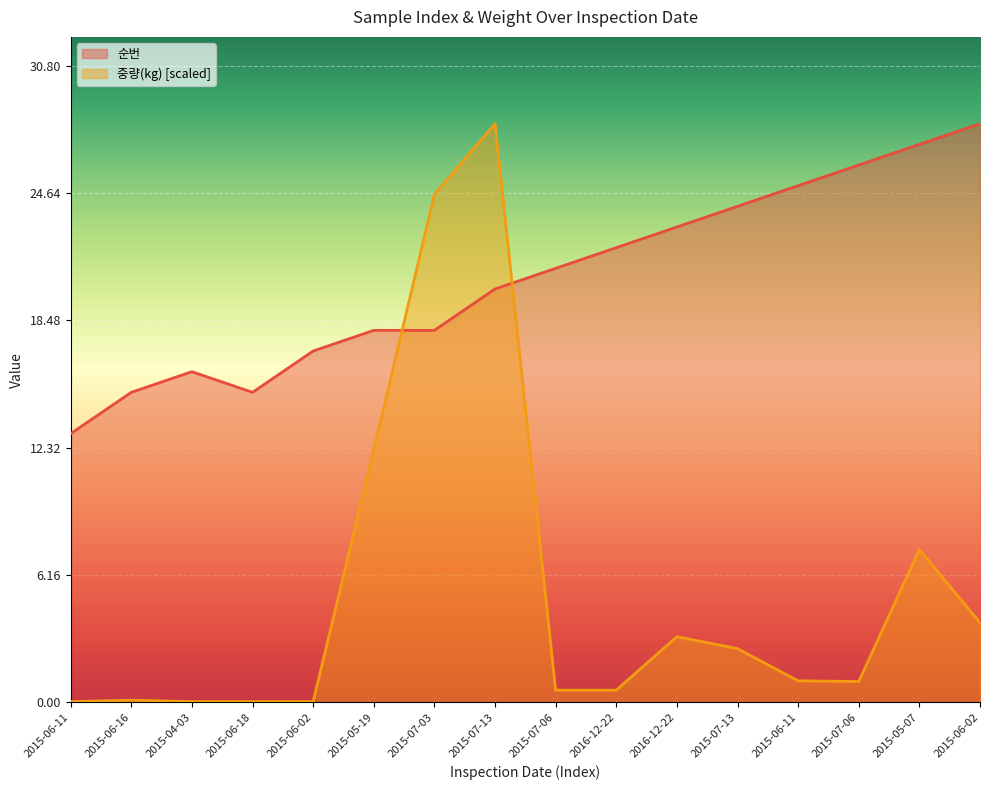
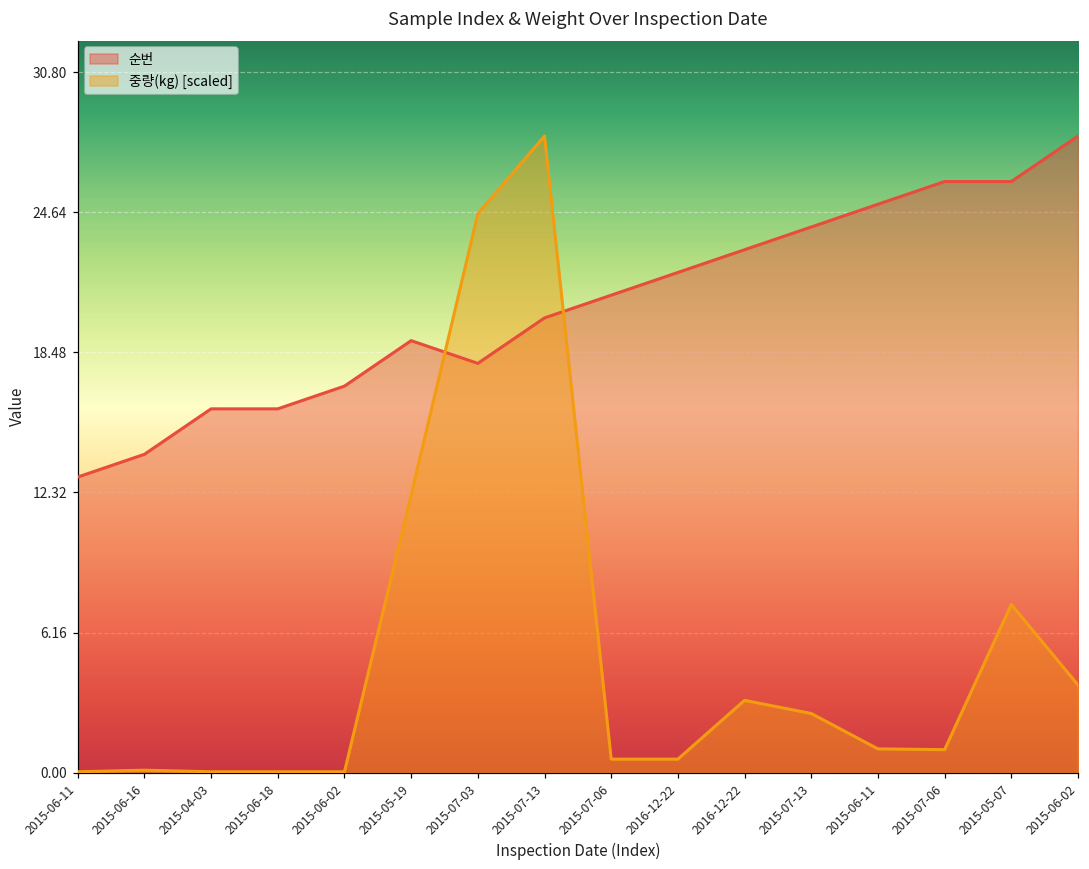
  {
    "순번": {
-     "2015-06-16": 15,
+     "2015-06-16": 14,
      "2015-04-03": 16,
-     "2015-06-18": 15,
-     "2015-05-19": 18,
+     "2015-06-18": 16,
+     "2015-05-19": 19,
      "2015-07-03": 18,
-     "2015-05-07": 27
+     "2015-05-07": 26
    },
    "중량(kg) [scaled]": {
      "2015-06-16": 0,
      "2015-04-03": 0,
      "2015-06-18": 0,
      "2015-05-19": 12.2,
      "2015-07-03": 24.6,
      "2015-05-07": 7.4
    }
  }
